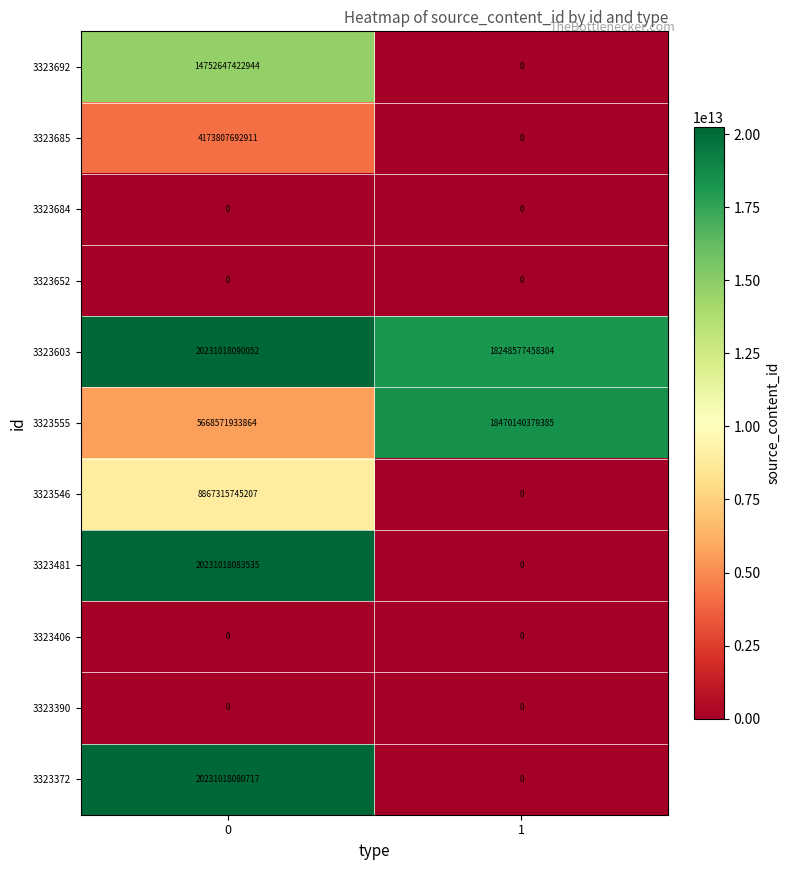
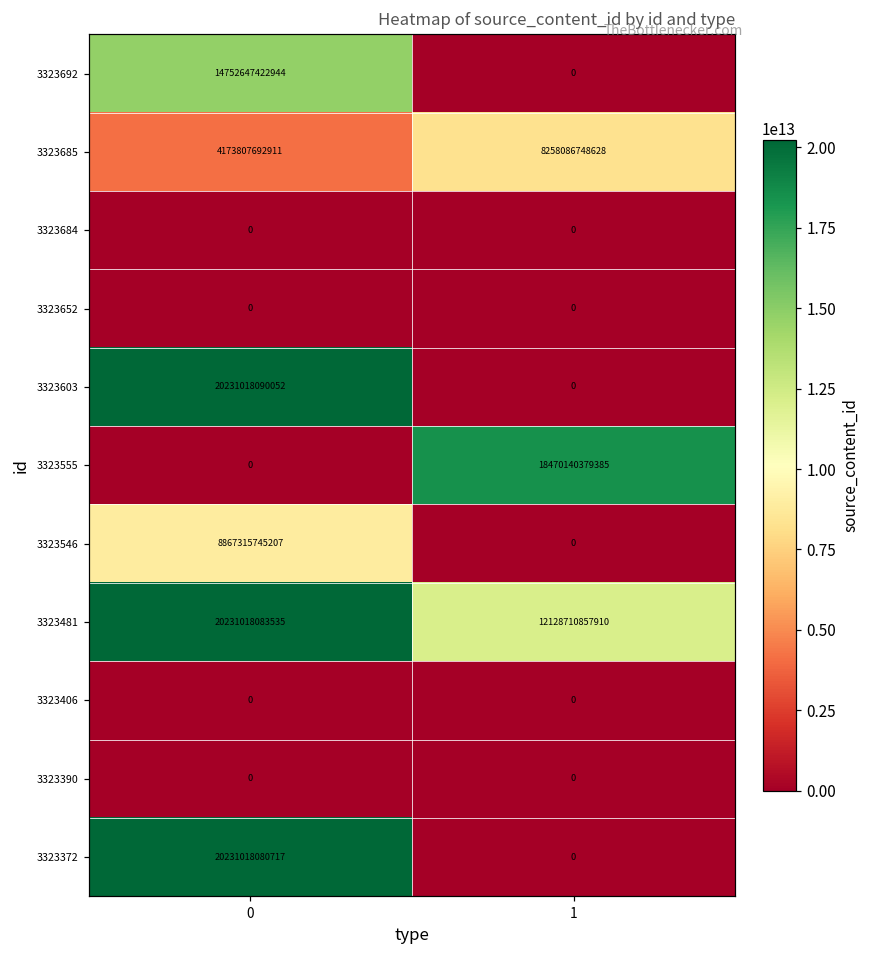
  {
    "3323692": {
      "0": 14752647422944,
      "1": 0
    },
    "3323685": {
      "0": 4173807692911,
-     "1": 0
+     "1": 8258086748628
    },
    "3323684": {
      "0": 0,
      "1": 0
    },
    "3323652": {
      "0": 0,
      "1": 0
    },
    "3323603": {
      "0": 20231018090052,
-     "1": 18248577458304
+     "1": 0
    },
    "3323555": {
-     "0": 5668571933864,
+     "0": 0,
      "1": 18470140379385
    },
    "3323546": {
      "0": 8867315745207,
      "1": 0
    },
    "3323481": {
      "0": 20231018083535,
-     "1": 0
+     "1": 12128710857910
    },
    "3323406": {
      "0": 0,
      "1": 0
    },
    "3323390": {
      "0": 0,
      "1": 0
    },
    "3323372": {
      "0": 20231018080717,
      "1": 0
    }
  }
